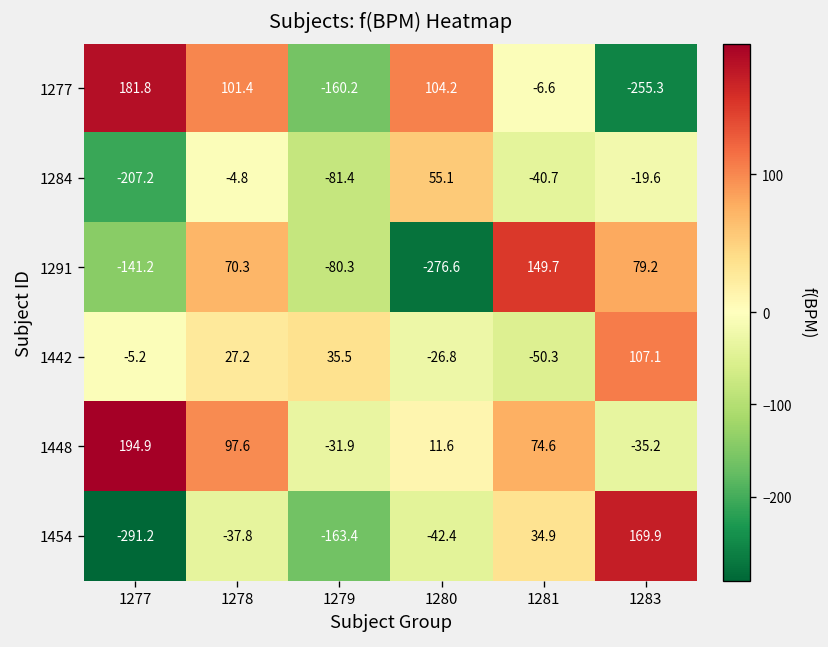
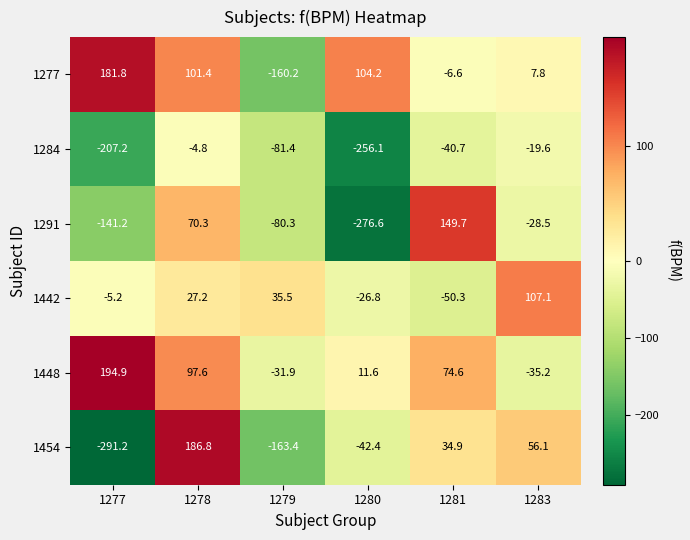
  {
    "1277": {
      "1277": 181.8,
      "1278": 101.4,
      "1279": -160.2,
      "1280": 104.2,
      "1281": -6.6,
-     "1283": -255.3
+     "1283": 7.8
    },
    "1284": {
      "1277": -207.2,
      "1278": -4.8,
      "1279": -81.4,
-     "1280": 55.1,
+     "1280": -256.1,
      "1281": -40.7,
      "1283": -19.6
    },
    "1291": {
      "1277": -141.2,
      "1278": 70.3,
      "1279": -80.3,
      "1280": -276.6,
      "1281": 149.7,
-     "1283": 79.2
+     "1283": -28.5
    },
    "1442": {
      "1277": -5.2,
      "1278": 27.2,
      "1279": 35.5,
      "1280": -26.8,
      "1281": -50.3,
      "1283": 107.1
    },
    "1448": {
      "1277": 194.9,
      "1278": 97.6,
      "1279": -31.9,
      "1280": 11.6,
      "1281": 74.6,
      "1283": -35.2
    },
    "1454": {
      "1277": -291.2,
-     "1278": -37.8,
+     "1278": 186.8,
      "1279": -163.4,
      "1280": -42.4,
      "1281": 34.9,
-     "1283": 169.9
+     "1283": 56.1
    }
  }
